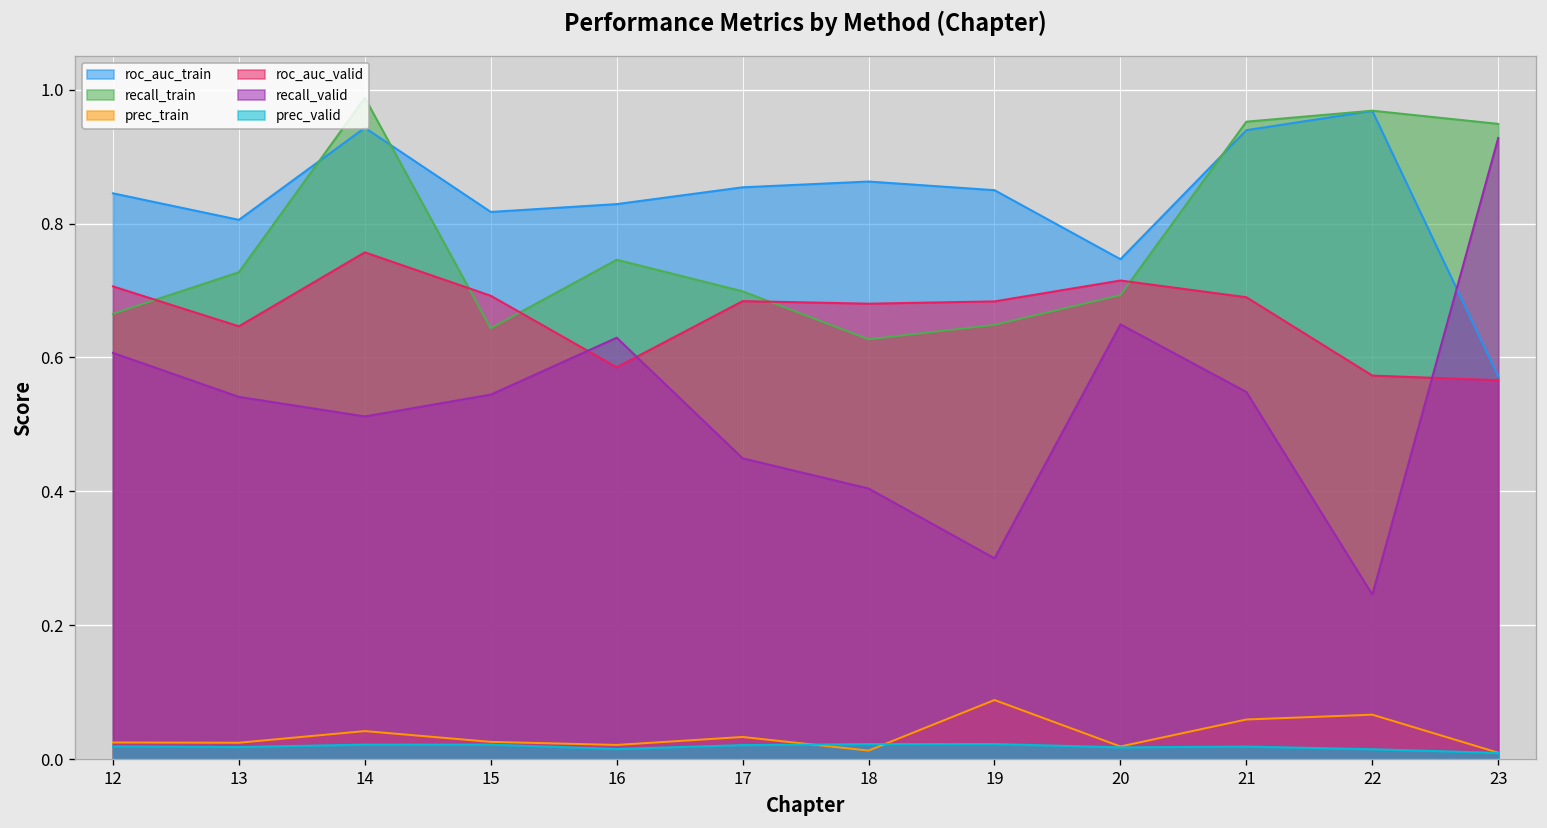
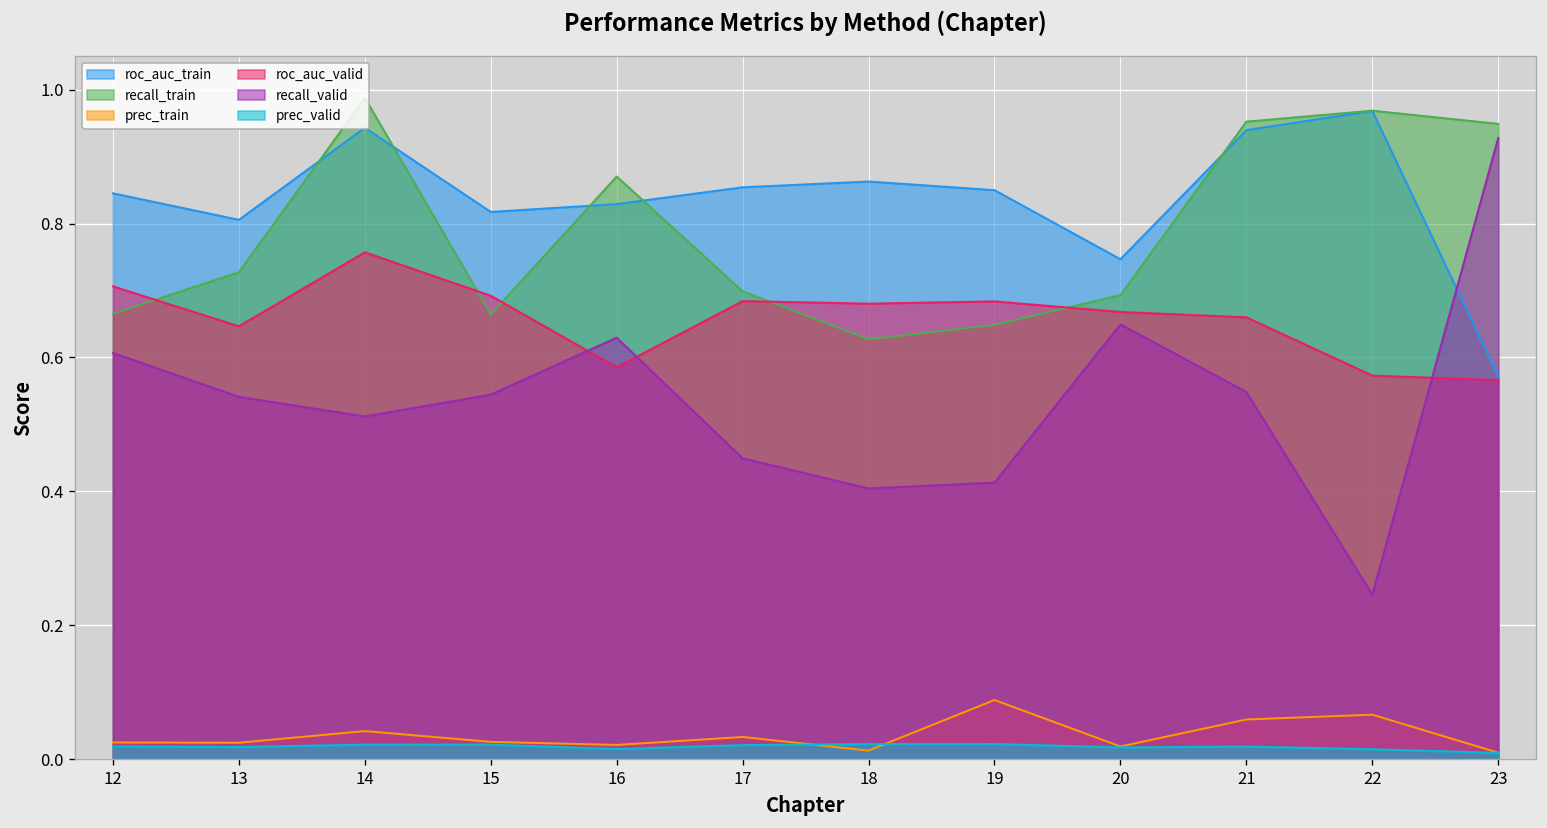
  {
    "recall_train": {
      "12": 0.67,
      "13": 0.73,
-     "15": 0.64,
-     "16": 0.75,
+     "15": 0.66,
+     "16": 0.87,
      "17": 0.70,
      "18": 0.63,
      "19": 0.65,
      "20": 0.69,
      "21": 0.95,
      "23": 0.95
    },
    "prec_train": {
      "12": 0.03,
      "13": 0.02,
      "14": 0.04,
      "16": 0.02,
      "17": 0.03,
      "18": 0.01,
      "19": 0.09,
      "21": 0.06,
      "22": 0.07
    },
    "roc_auc_valid": {
      "12": 0.71,
      "13": 0.65,
      "14": 0.76,
      "15": 0.69,
      "16": 0.59,
      "17": 0.68,
      "18": 0.68,
      "19": 0.68,
-     "20": 0.72,
-     "21": 0.69,
+     "20": 0.67,
+     "21": 0.66,
      "22": 0.57,
      "23": 0.57
    },
    "recall_valid": {
      "12": 0.61,
      "13": 0.54,
      "14": 0.51,
      "15": 0.54,
      "16": 0.63,
      "17": 0.45,
      "18": 0.40,
-     "19": 0.30,
+     "19": 0.41,
      "20": 0.65,
      "21": 0.55,
      "22": 0.25,
      "23": 0.93
    }
  }
